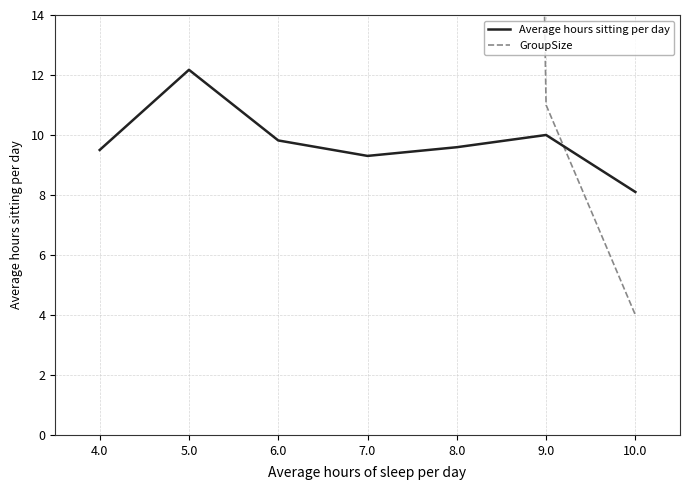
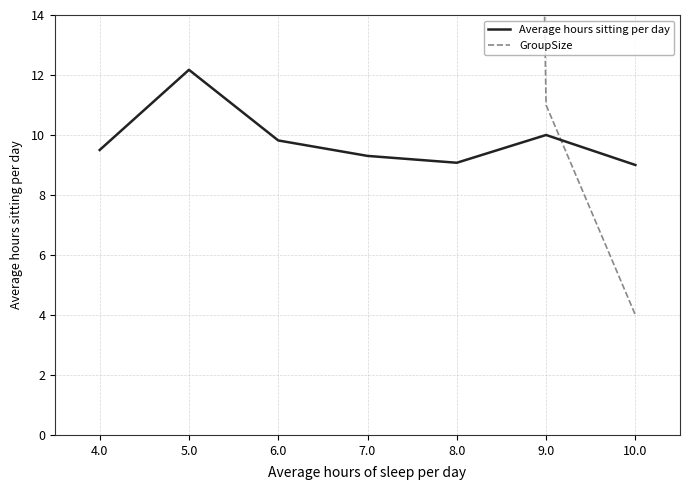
  {
    "Average hours sitting per day": {
      "4.0": 9.5,
      "5.0": 12.2,
      "6.0": 9.8,
      "7.0": 9.3,
-     "8.0": 9.6,
+     "8.0": 9.1,
      "9.0": 10.0,
-     "10.0": 8.1
+     "10.0": 9.0
    },
    "GroupSize": {
      "4.0": 14.0,
      "9.0": 11.0,
      "10.0": 4.0
    }
  }
